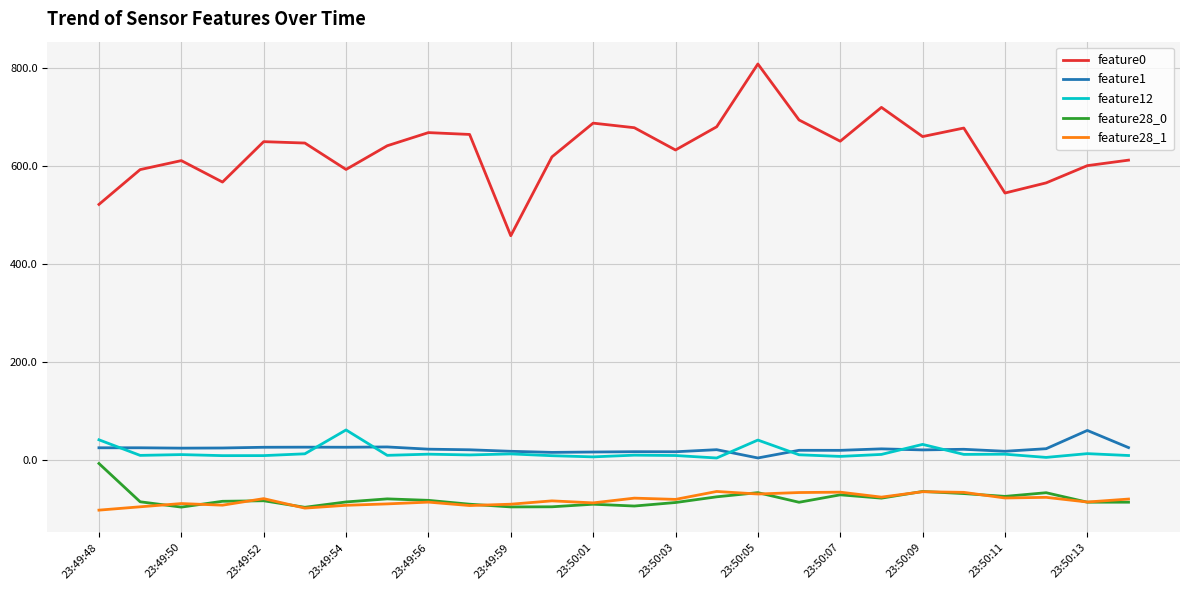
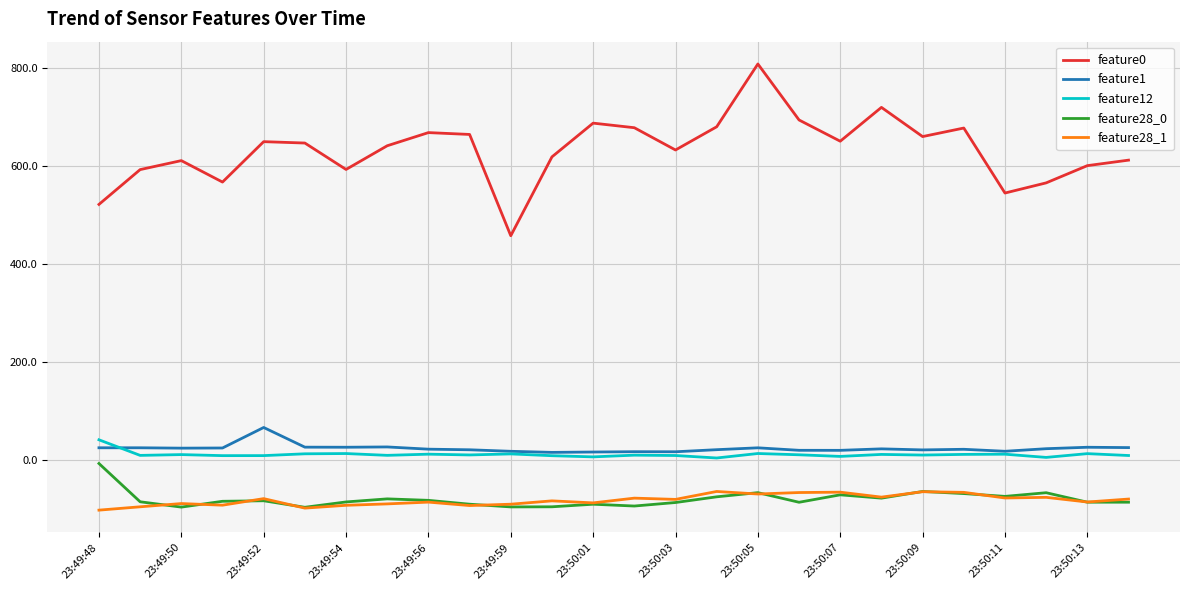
  {
    "feature0": {
      "23:49:48": 520,
      "23:49:50": 610,
      "23:49:52": 650,
      "23:49:54": 590,
      "23:49:56": 670,
      "23:49:59": 460,
      "23:50:01": 690,
      "23:50:03": 630,
      "23:50:05": 810,
      "23:50:07": 650,
      "23:50:09": 660,
      "23:50:11": 540,
      "23:50:13": 600
    },
    "feature1": {
      "23:49:48": 20,
      "23:49:50": 20,
-     "23:49:52": 30,
+     "23:49:52": 70,
      "23:49:54": 30,
      "23:49:56": 20,
      "23:49:59": 20,
      "23:50:01": 20,
      "23:50:03": 20,
-     "23:50:05": 0,
+     "23:50:05": 20,
      "23:50:07": 20,
      "23:50:09": 20,
      "23:50:11": 20,
-     "23:50:13": 60
+     "23:50:13": 30
    },
    "feature12": {
      "23:49:48": 40,
      "23:49:50": 10,
      "23:49:52": 10,
-     "23:49:54": 60,
+     "23:49:54": 10,
      "23:49:56": 10,
      "23:49:59": 10,
      "23:50:01": 10,
      "23:50:03": 10,
-     "23:50:05": 40,
+     "23:50:05": 10,
      "23:50:07": 10,
-     "23:50:09": 30,
+     "23:50:09": 10,
      "23:50:11": 10,
      "23:50:13": 10
    },
    "feature28_0": {
      "23:49:48": -10,
      "23:49:50": -100,
      "23:49:54": -90,
      "23:49:59": -100,
      "23:50:03": -90,
      "23:50:07": -70
    },
    "feature28_1": {
      "23:49:48": -100,
      "23:49:50": -90,
      "23:49:54": -90,
      "23:49:59": -90,
      "23:50:03": -80,
      "23:50:07": -70
    }
  }
